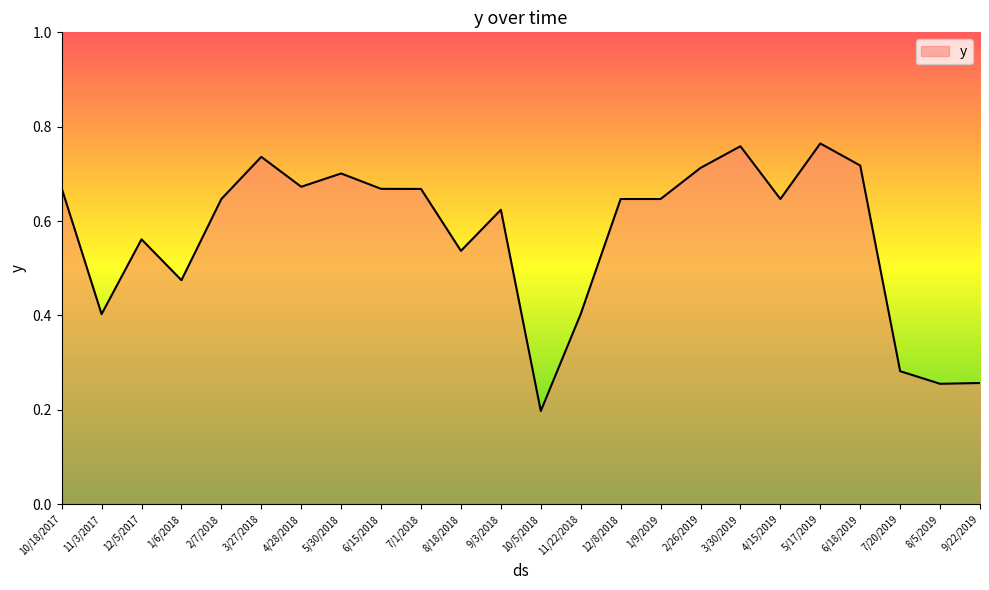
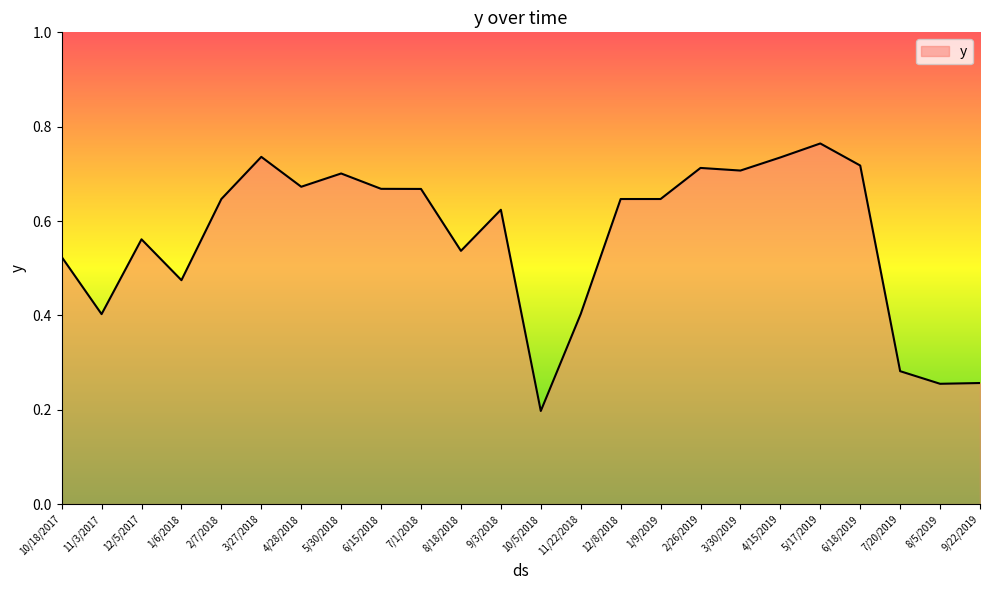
  {
-   "10/18/2017": 0.67,
+   "10/18/2017": 0.52,
    "11/3/2017": 0.40,
    "12/5/2017": 0.56,
    "1/6/2018": 0.47,
    "2/7/2018": 0.65,
    "3/27/2018": 0.74,
    "4/28/2018": 0.67,
    "5/30/2018": 0.70,
    "6/15/2018": 0.67,
    "7/1/2018": 0.67,
    "8/18/2018": 0.54,
    "9/3/2018": 0.62,
    "10/5/2018": 0.20,
    "11/22/2018": 0.40,
    "12/8/2018": 0.65,
    "1/9/2019": 0.65,
    "2/26/2019": 0.71,
-   "3/30/2019": 0.76,
-   "4/15/2019": 0.65,
+   "3/30/2019": 0.71,
+   "4/15/2019": 0.73,
    "5/17/2019": 0.76,
    "6/18/2019": 0.72,
    "7/20/2019": 0.28,
    "8/5/2019": 0.25,
    "9/22/2019": 0.26
  }
